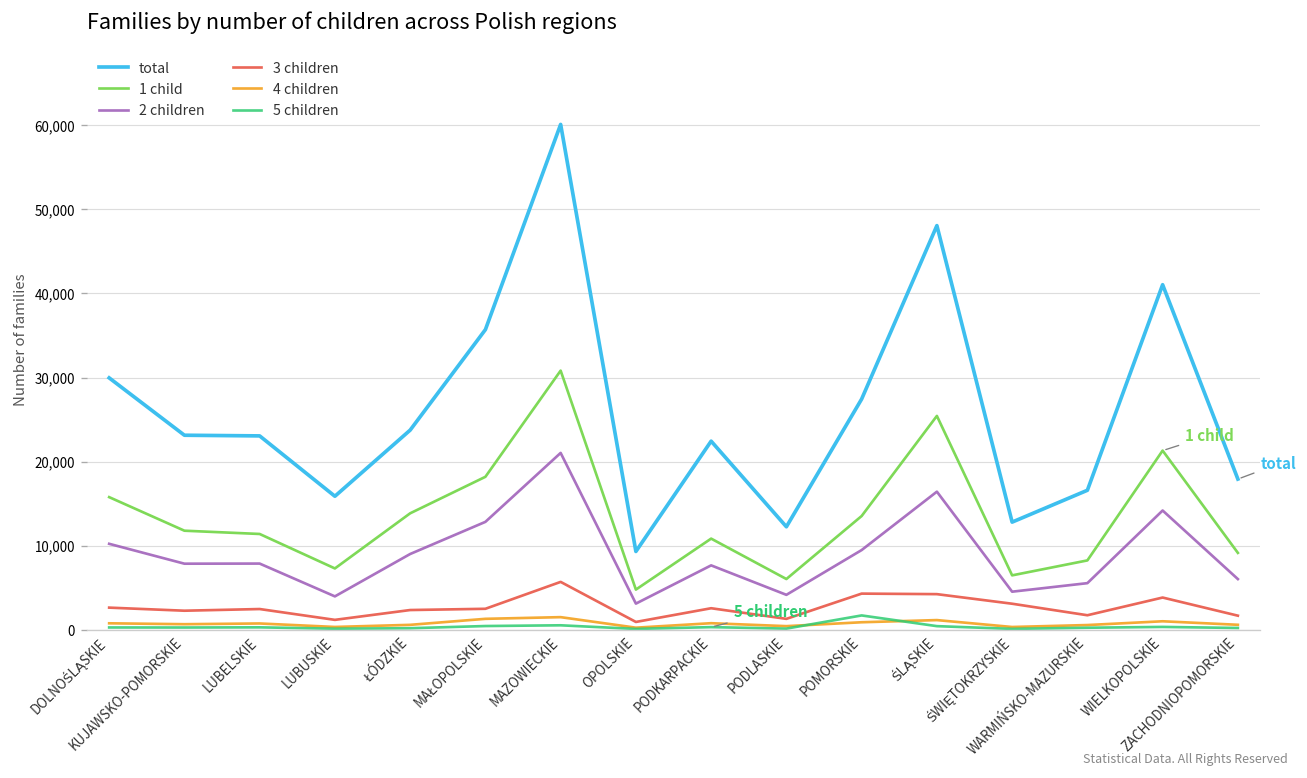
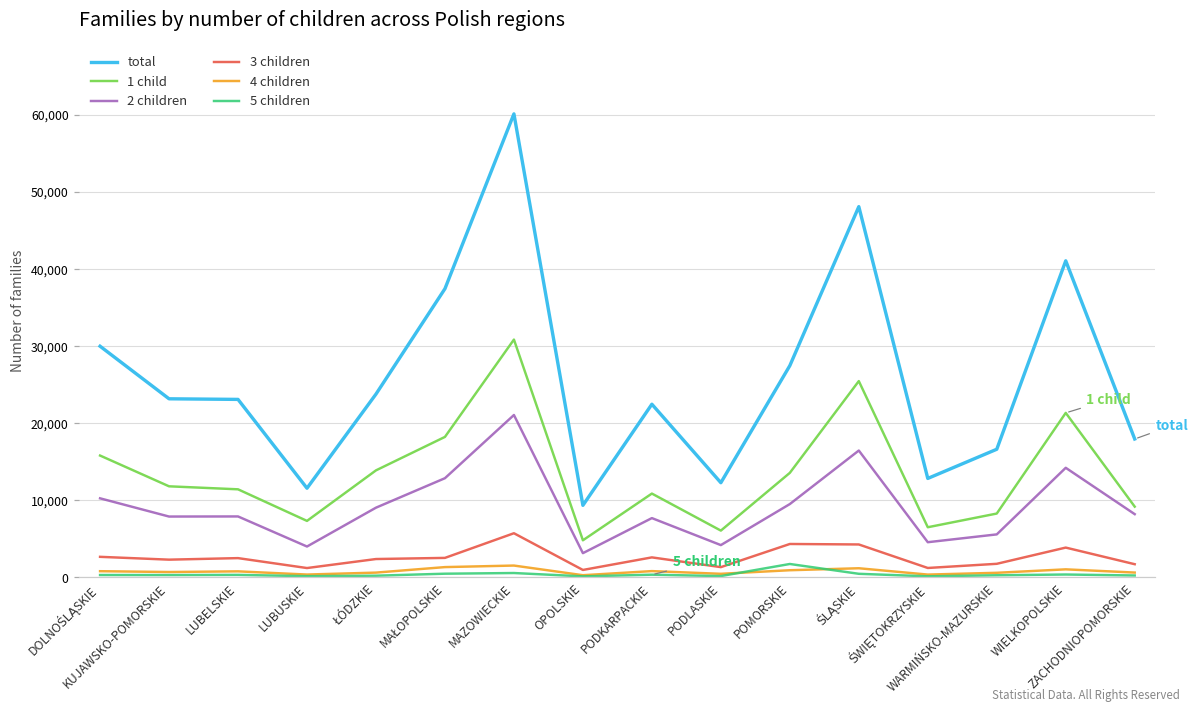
  {
    "total": {
      "DOLNOŚLĄSKIE": "30,000",
      "KUJAWSKO-POMORSKIE": "23,000",
      "LUBELSKIE": "23,000",
-     "LUBUSKIE": "16,000",
+     "LUBUSKIE": "12,000",
      "ŁÓDZKIE": "24,000",
-     "MAŁOPOLSKIE": "36,000",
+     "MAŁOPOLSKIE": "37,000",
      "MAZOWIECKIE": "60,000",
      "OPOLSKIE": "9,000",
      "PODKARPACKIE": "22,000",
      "PODLASKIE": "12,000",
      "POMORSKIE": "27,000",
      "ŚLĄSKIE": "48,000",
      "ŚWIĘTOKRZYSKIE": "13,000",
      "WARMIŃSKO-MAZURSKIE": "17,000",
      "WIELKOPOLSKIE": "41,000",
      "ZACHODNIOPOMORSKIE": "18,000"
    },
    "1 child": {
      "DOLNOŚLĄSKIE": "16,000",
      "KUJAWSKO-POMORSKIE": "12,000",
      "LUBELSKIE": "11,000",
      "LUBUSKIE": "7,000",
      "ŁÓDZKIE": "14,000",
      "MAŁOPOLSKIE": "18,000",
      "MAZOWIECKIE": "31,000",
      "OPOLSKIE": "5,000",
      "PODKARPACKIE": "11,000",
      "PODLASKIE": "6,000",
      "POMORSKIE": "14,000",
      "ŚLĄSKIE": "25,000",
      "ŚWIĘTOKRZYSKIE": "6,000",
      "WARMIŃSKO-MAZURSKIE": "8,000",
      "ZACHODNIOPOMORSKIE": "9,000"
    },
    "2 children": {
      "DOLNOŚLĄSKIE": "10,000",
      "KUJAWSKO-POMORSKIE": "8,000",
      "LUBELSKIE": "8,000",
      "LUBUSKIE": "4,000",
      "ŁÓDZKIE": "9,000",
      "MAŁOPOLSKIE": "13,000",
      "MAZOWIECKIE": "21,000",
      "OPOLSKIE": "3,000",
      "PODKARPACKIE": "8,000",
      "PODLASKIE": "4,000",
      "POMORSKIE": "9,000",
      "ŚLĄSKIE": "16,000",
      "ŚWIĘTOKRZYSKIE": "5,000",
      "WARMIŃSKO-MAZURSKIE": "6,000",
      "WIELKOPOLSKIE": "14,000",
-     "ZACHODNIOPOMORSKIE": "6,000"
+     "ZACHODNIOPOMORSKIE": "8,000"
    },
    "3 children": {
      "DOLNOŚLĄSKIE": "3,000",
      "KUJAWSKO-POMORSKIE": "2,000",
      "LUBELSKIE": "2,000",
      "LUBUSKIE": "1,000",
      "ŁÓDZKIE": "2,000",
      "MAŁOPOLSKIE": "3,000",
      "MAZOWIECKIE": "6,000",
      "OPOLSKIE": "1,000",
      "PODKARPACKIE": "3,000",
      "POMORSKIE": "4,000",
      "ŚLĄSKIE": "4,000",
-     "ŚWIĘTOKRZYSKIE": "3,000",
+     "ŚWIĘTOKRZYSKIE": "1,000",
      "WARMIŃSKO-MAZURSKIE": "2,000",
      "WIELKOPOLSKIE": "4,000",
      "ZACHODNIOPOMORSKIE": "2,000"
    },
    "4 children": {
      "DOLNOŚLĄSKIE": "1,000",
      "KUJAWSKO-POMORSKIE": "1,000",
      "LUBELSKIE": "1,000",
      "ŁÓDZKIE": "1,000",
      "MAŁOPOLSKIE": "1,000",
      "MAZOWIECKIE": "2,000",
      "PODKARPACKIE": "1,000",
      "POMORSKIE": "1,000",
      "ŚLĄSKIE": "1,000",
      "WIELKOPOLSKIE": "1,000",
      "ZACHODNIOPOMORSKIE": "1,000"
    },
    "5 children": {
      "DOLNOŚLĄSKIE": "0",
      "KUJAWSKO-POMORSKIE": "0",
      "LUBELSKIE": "0",
      "ŁÓDZKIE": "0",
      "MAŁOPOLSKIE": "0",
      "MAZOWIECKIE": "1,000",
      "PODKARPACKIE": "0",
      "POMORSKIE": "2,000",
      "ŚLĄSKIE": "0",
      "WIELKOPOLSKIE": "0",
      "ZACHODNIOPOMORSKIE": "0"
    }
  }
